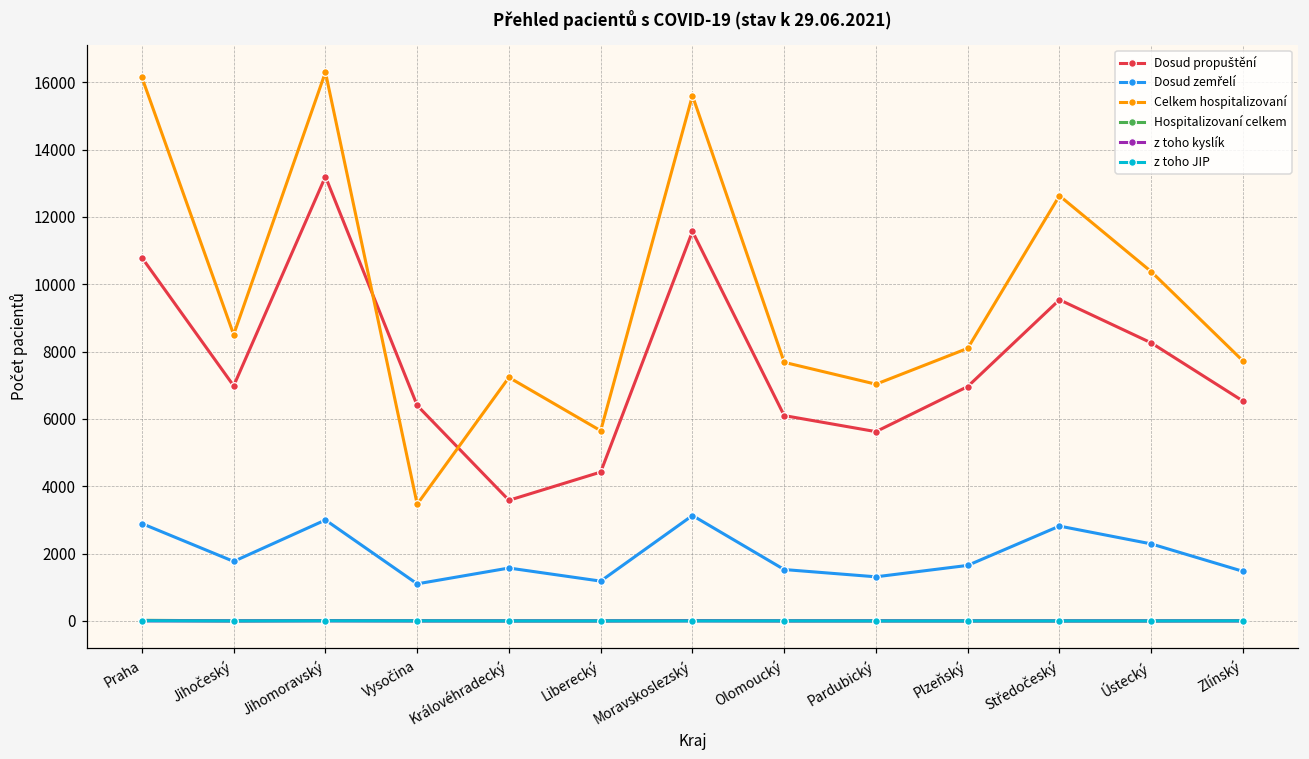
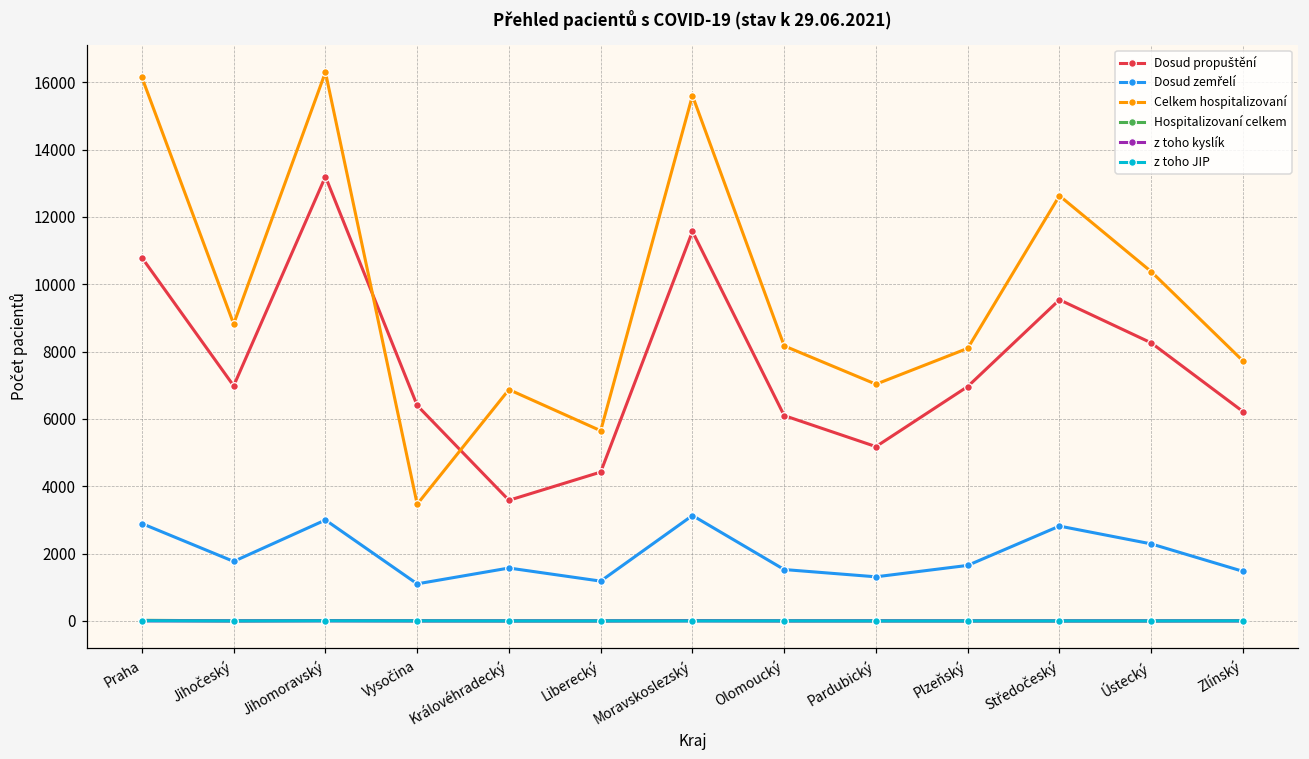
  {
    "Dosud propuštění": {
      "Praha": 10800,
      "Jihočeský": 7000,
      "Jihomoravský": 13200,
      "Vysočina": 6400,
      "Královéhradecký": 3600,
      "Liberecký": 4400,
      "Moravskoslezský": 11600,
      "Olomoucký": 6100,
-     "Pardubický": 5600,
+     "Pardubický": 5200,
      "Plzeňský": 7000,
      "Středočeský": 9500,
      "Ústecký": 8300,
-     "Zlínský": 6500
+     "Zlínský": 6200
    },
    "Celkem hospitalizovaní": {
      "Praha": 16100,
-     "Jihočeský": 8500,
+     "Jihočeský": 8800,
      "Jihomoravský": 16300,
      "Vysočina": 3500,
-     "Královéhradecký": 7200,
+     "Královéhradecký": 6900,
      "Liberecký": 5600,
      "Moravskoslezský": 15600,
-     "Olomoucký": 7700,
+     "Olomoucký": 8200,
      "Pardubický": 7000,
      "Plzeňský": 8100,
      "Středočeský": 12600,
      "Ústecký": 10400,
      "Zlínský": 7700
    }
  }
